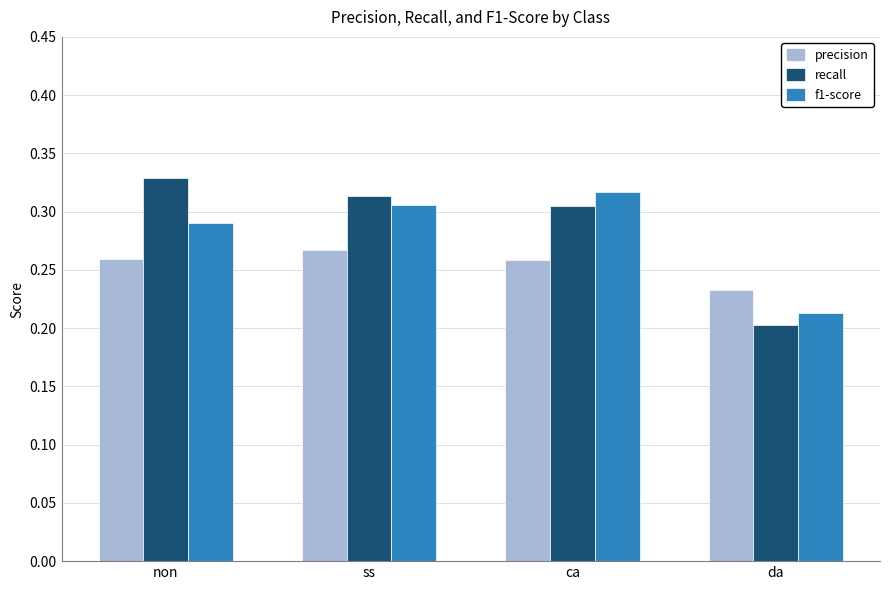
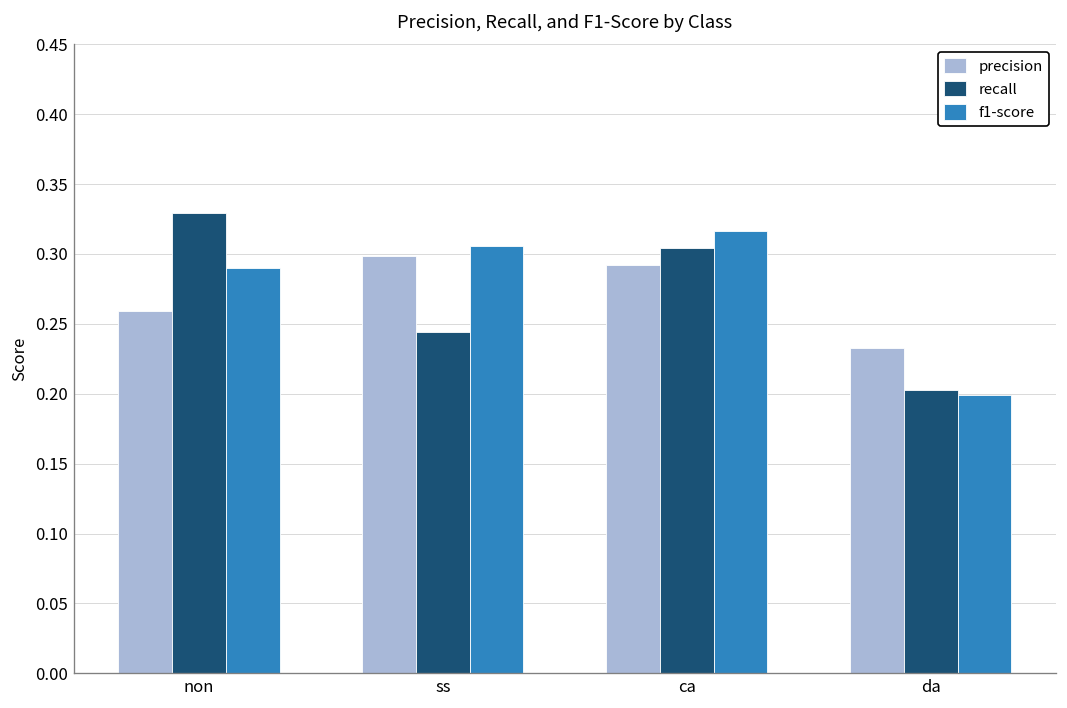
  {
    "precision": {
      "non": 0.259,
-     "ss": 0.267,
-     "ca": 0.259,
+     "ss": 0.298,
+     "ca": 0.292,
      "da": 0.233
    },
    "recall": {
      "non": 0.329,
-     "ss": 0.313,
+     "ss": 0.244,
      "ca": 0.305,
      "da": 0.202
    },
    "f1-score": {
      "non": 0.290,
      "ss": 0.306,
      "ca": 0.317,
-     "da": 0.213
+     "da": 0.199
    }
  }
